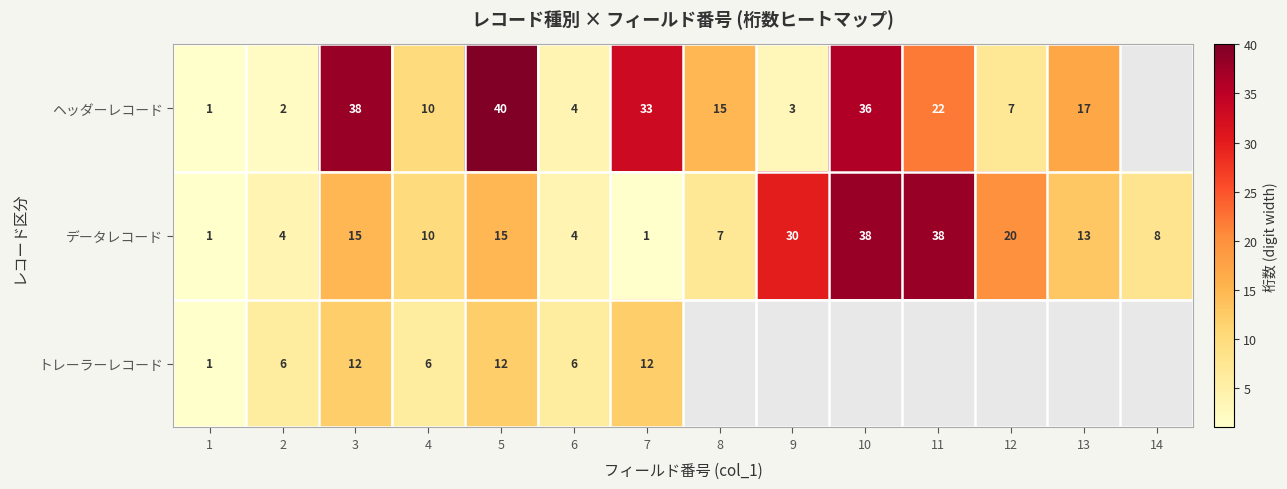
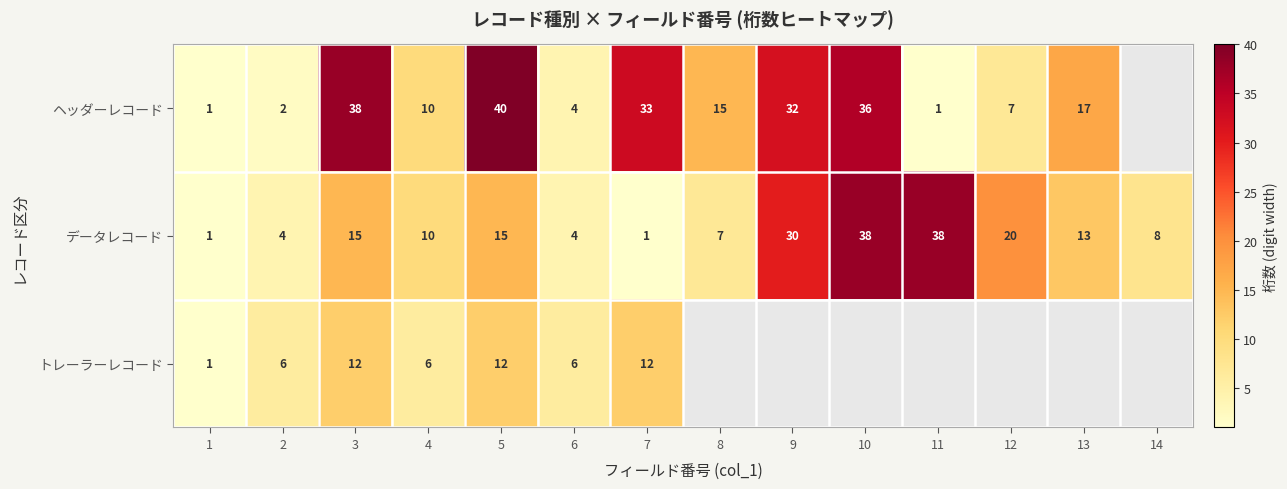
  {
    "ヘッダーレコード": {
      "1": 1,
      "2": 2,
      "3": 38,
      "4": 10,
      "5": 40,
      "6": 4,
      "7": 33,
      "8": 15,
-     "9": 3,
+     "9": 32,
      "10": 36,
-     "11": 22,
+     "11": 1,
      "12": 7,
      "13": 17
    },
    "データレコード": {
      "1": 1,
      "2": 4,
      "3": 15,
      "4": 10,
      "5": 15,
      "6": 4,
      "7": 1,
      "8": 7,
      "9": 30,
      "10": 38,
      "11": 38,
      "12": 20,
      "13": 13,
      "14": 8
    },
    "トレーラーレコード": {
      "1": 1,
      "2": 6,
      "3": 12,
      "4": 6,
      "5": 12,
      "6": 6,
      "7": 12
    }
  }
